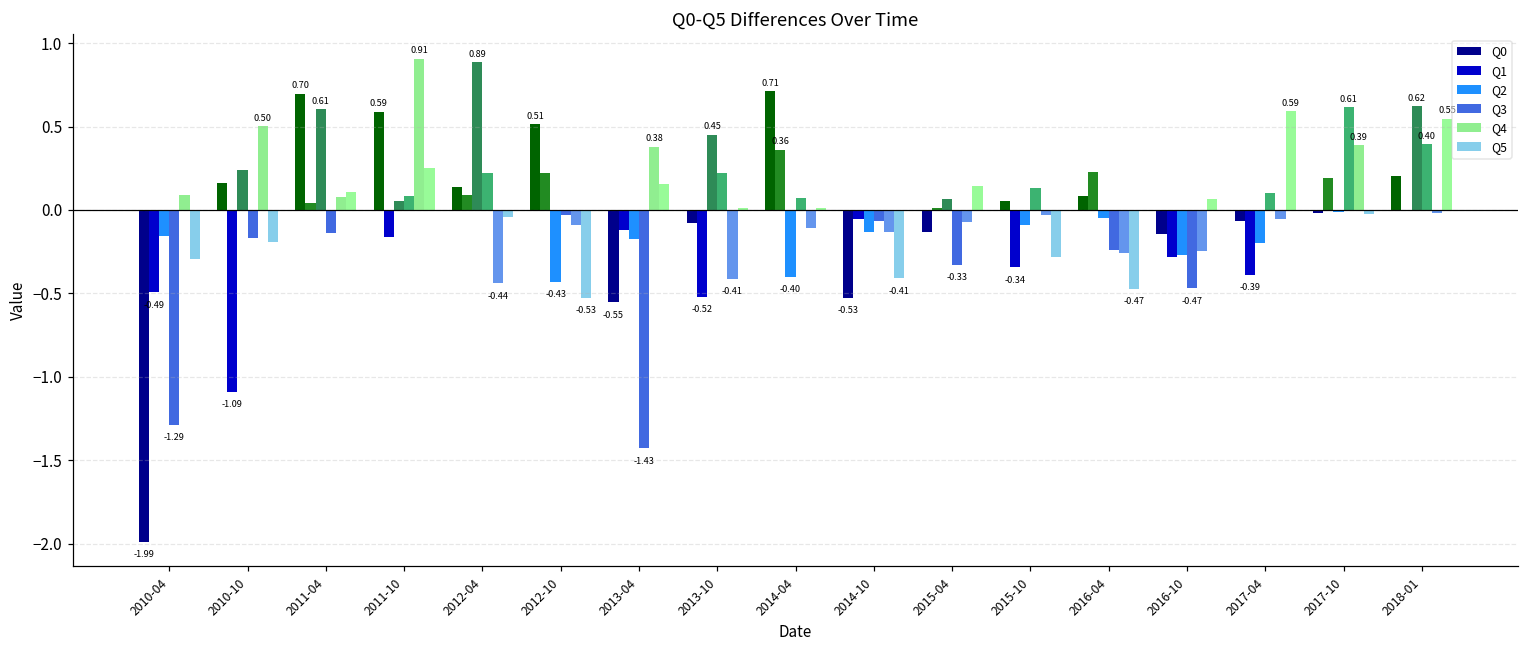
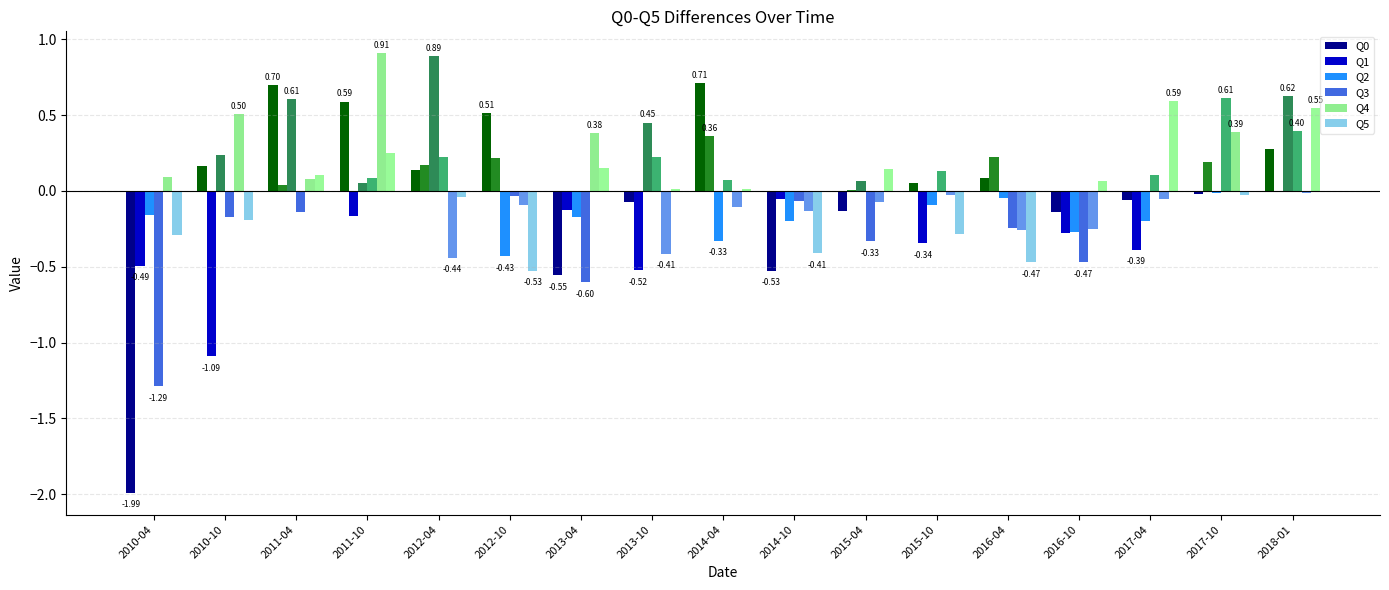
  {
    "Q0": {
      "2010-10": 0.16,
      "2012-04": 0.14,
      "2013-10": -0.08,
      "2015-04": -0.13,
      "2015-10": 0.05,
      "2016-04": 0.08,
      "2016-10": -0.14,
      "2017-04": -0.06,
      "2017-10": -0.02,
-     "2018-01": 0.20
+     "2018-01": 0.28
    },
    "Q1": {
      "2011-04": 0.04,
      "2011-10": -0.16,
-     "2012-04": 0.09,
+     "2012-04": 0.17,
      "2012-10": 0.22,
      "2013-04": -0.12,
      "2014-10": -0.05,
      "2016-04": 0.22,
      "2016-10": -0.28,
      "2017-10": 0.19
    },
    "Q2": {
      "2011-04": 0.61,
      "2012-04": 0.89,
      "2012-10": -0.43,
      "2013-10": 0.45,
-     "2014-04": -0.40,
-     "2014-10": -0.13,
+     "2014-04": -0.33,
+     "2014-10": -0.20,
      "2018-01": 0.62
    },
    "Q3": {
      "2010-04": -1.29,
-     "2013-04": -1.43,
+     "2013-04": -0.60,
      "2015-04": -0.33,
      "2016-10": -0.47,
      "2017-10": 0.61,
      "2018-01": 0.40
    },
    "Q4": {
      "2010-10": 0.50,
      "2011-10": 0.91,
      "2012-04": -0.44,
      "2013-04": 0.38,
      "2013-10": -0.41,
      "2017-10": 0.39
    },
    "Q5": {
      "2012-10": -0.53,
      "2014-10": -0.41,
      "2016-04": -0.47,
      "2017-04": 0.59
    }
  }
